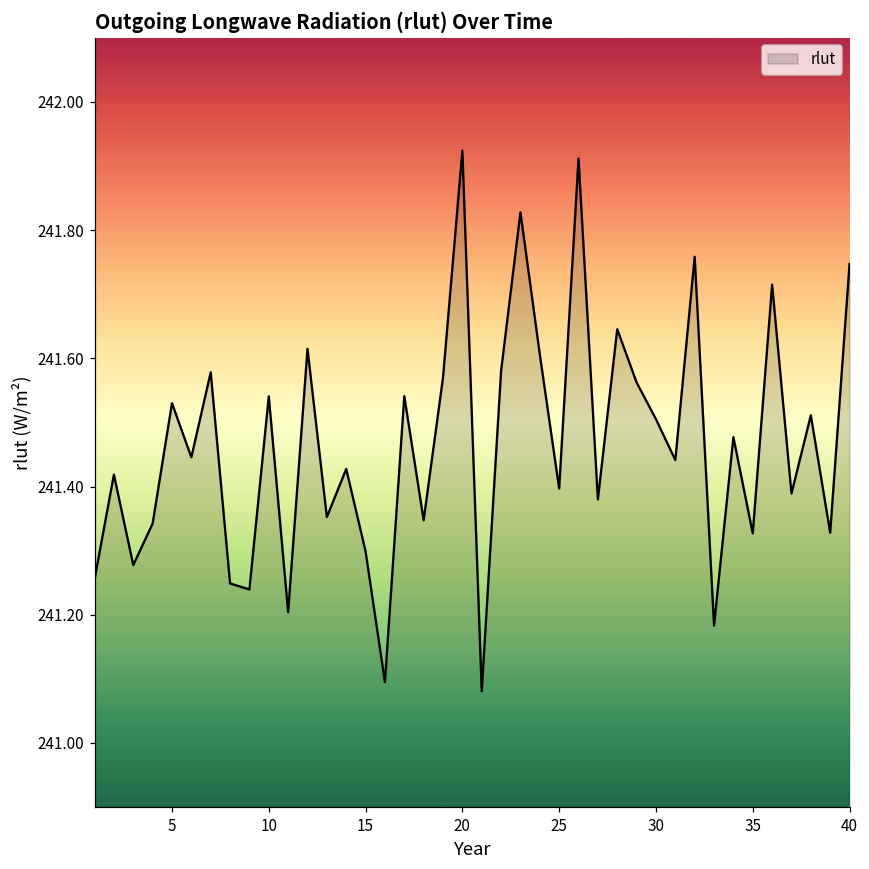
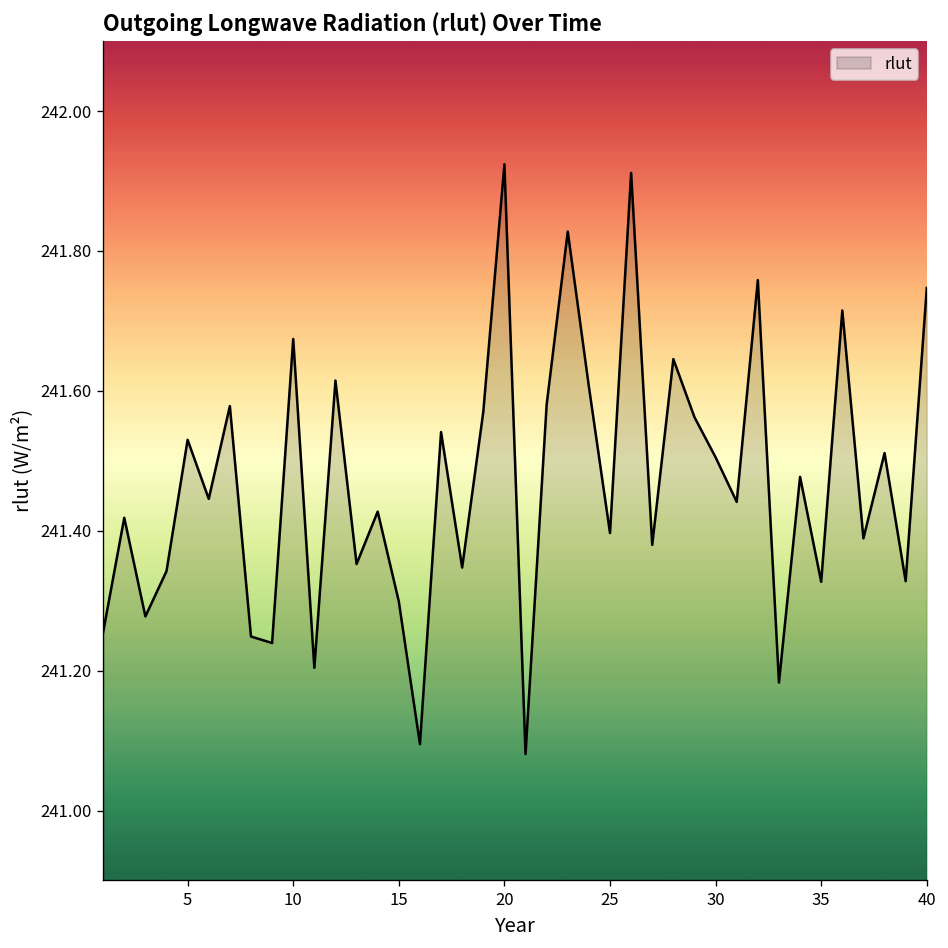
  {
    "5": 241.53,
-   "10": 241.54,
+   "10": 241.67,
    "15": 241.30,
    "20": 241.92,
    "25": 241.40,
    "30": 241.51,
    "35": 241.33,
    "40": 241.75
  }
